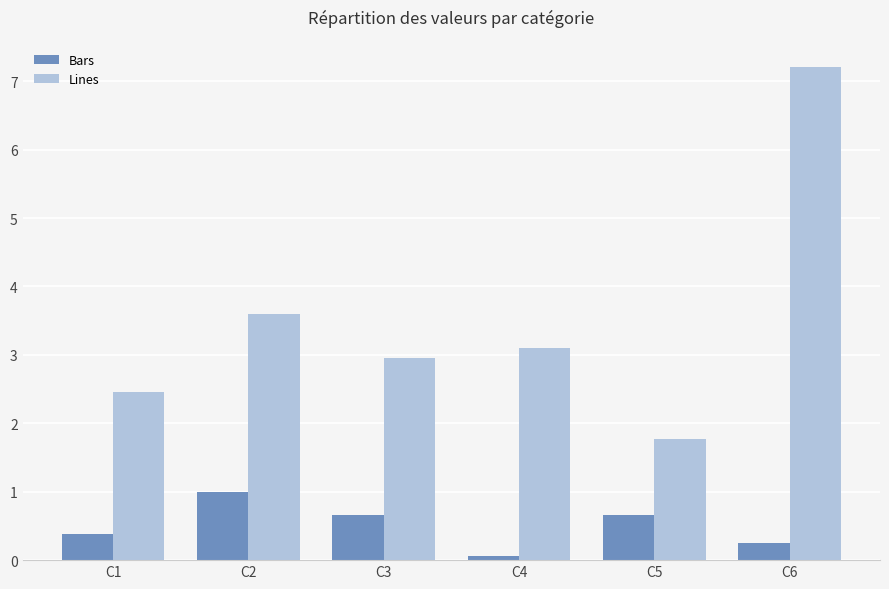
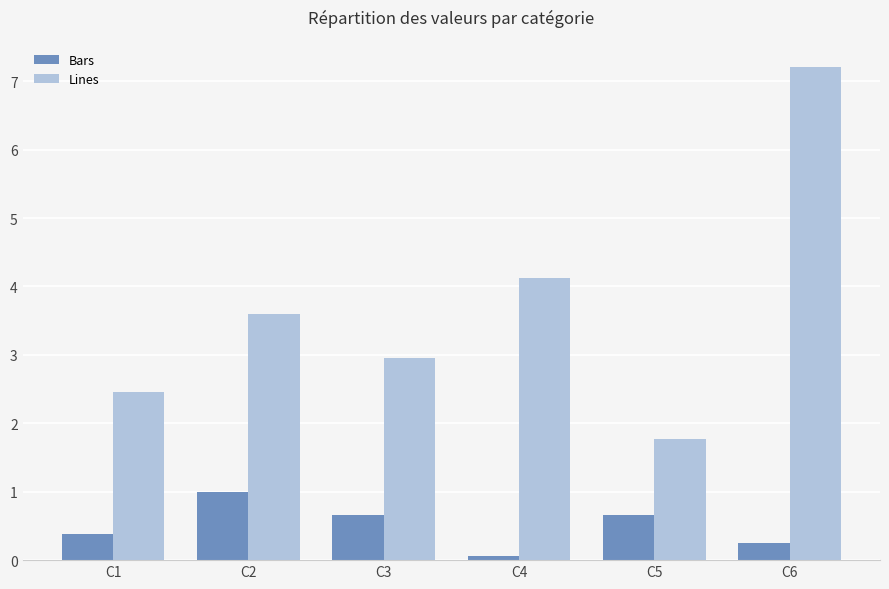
  {
    "Bars": {
      "C1": 0.4,
      "C2": 1.0,
      "C3": 0.7,
      "C4": 0.1,
      "C5": 0.7,
      "C6": 0.3
    },
    "Lines": {
      "C1": 2.5,
      "C2": 3.6,
      "C3": 3.0,
-     "C4": 3.1,
+     "C4": 4.1,
      "C5": 1.8,
      "C6": 7.2
    }
  }
